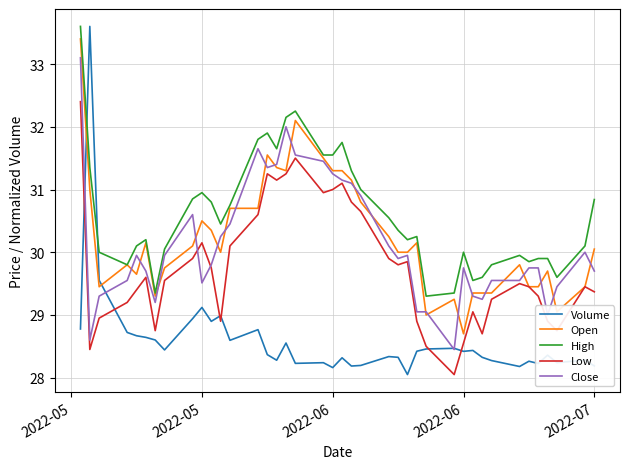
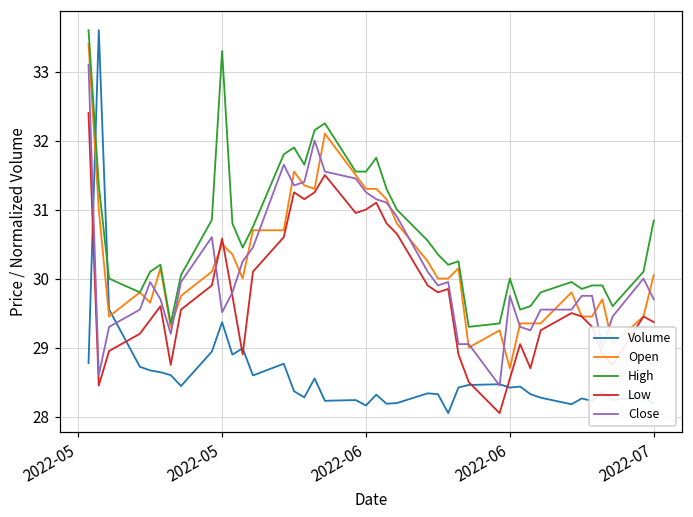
  {
    "Volume": {
-     "2022-05": 29.1
+     "2022-05": 29.4
    },
    "Open": {
      "2022-05": 30.5,
      "2022-07": 30.0
    },
    "High": {
-     "2022-05": 31.0,
+     "2022-05": 33.3,
      "2022-07": 30.8
    },
    "Low": {
-     "2022-05": 30.1,
+     "2022-05": 30.6,
      "2022-07": 29.4
    },
    "Close": {
      "2022-05": 29.5,
      "2022-07": 29.7
    }
  }
